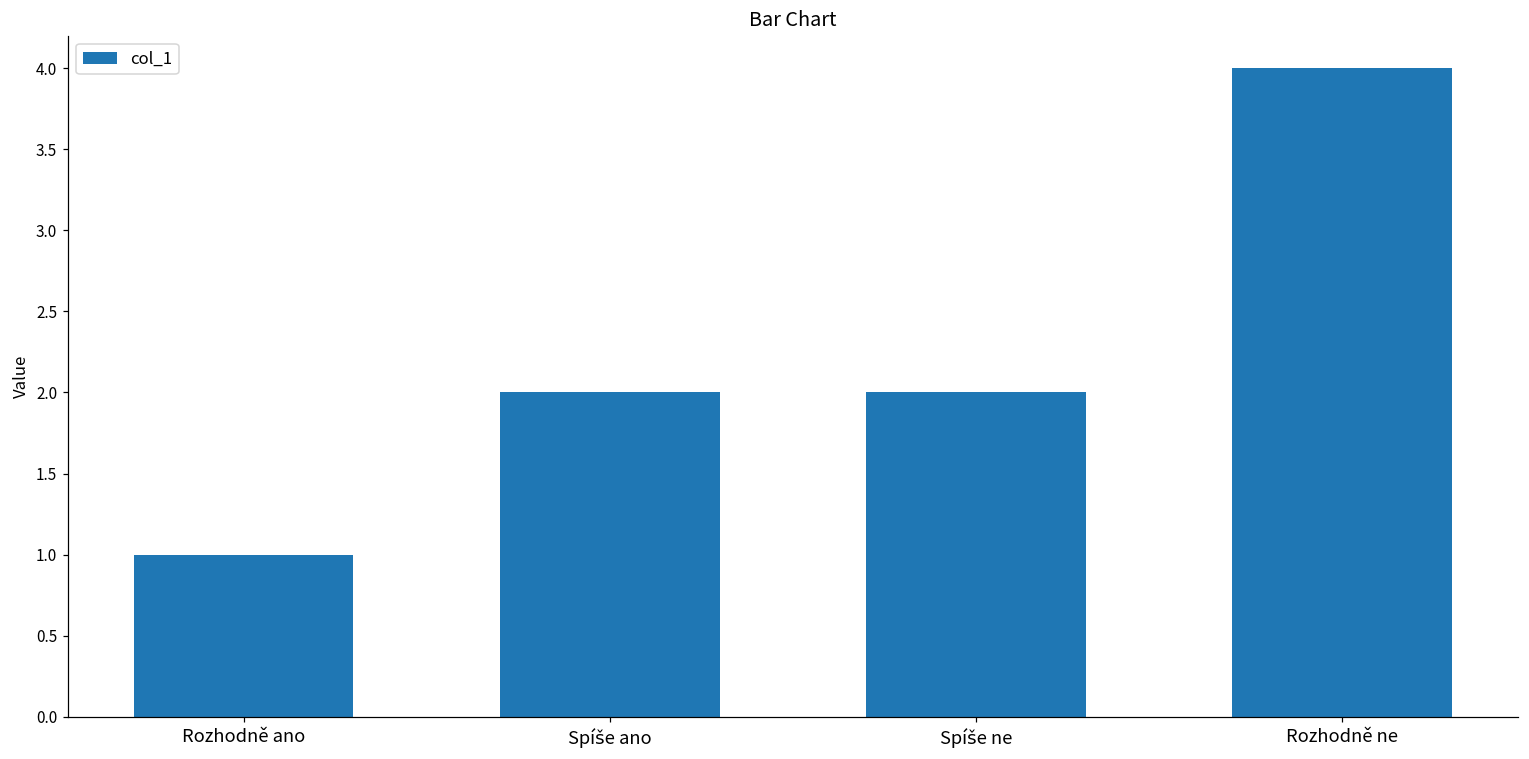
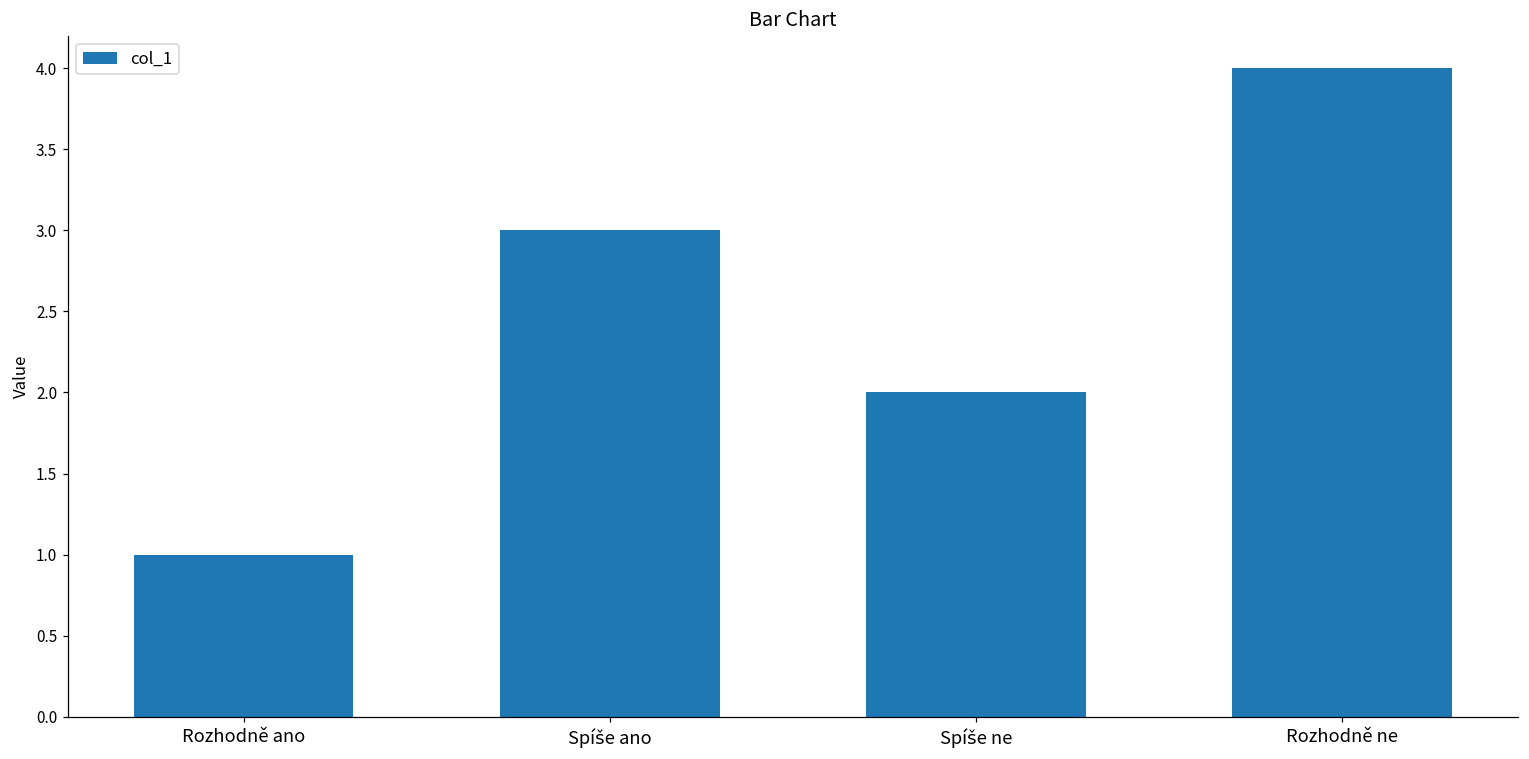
  {
    "Rozhodně ano": 1,
-   "Spíše ano": 2,
+   "Spíše ano": 3,
    "Spíše ne": 2,
    "Rozhodně ne": 4
  }
